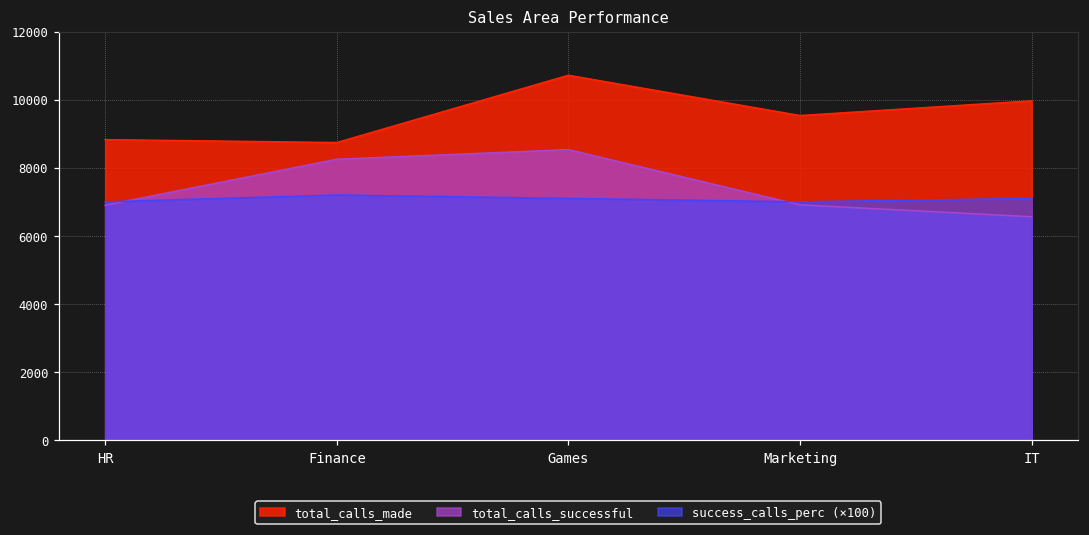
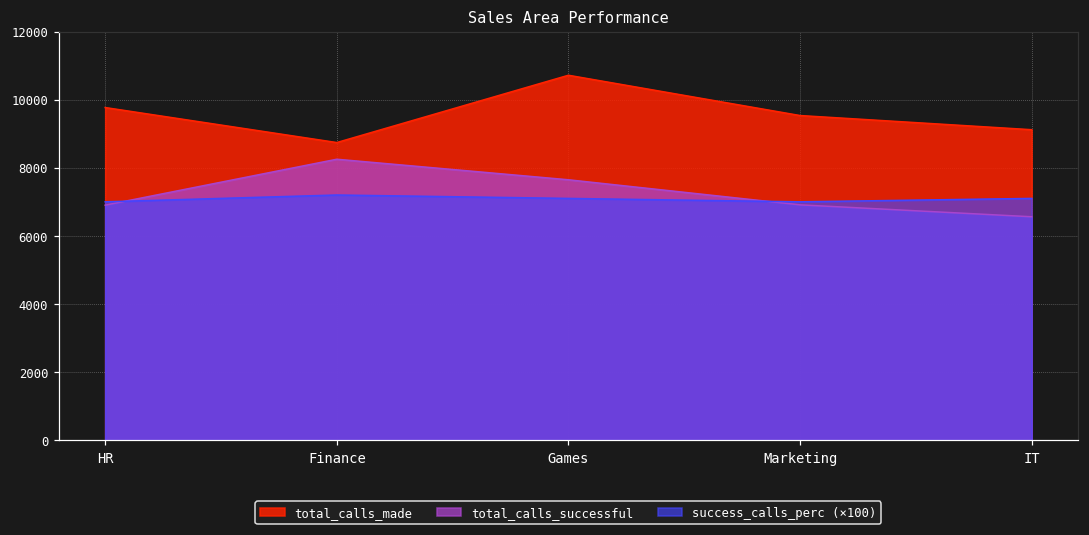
  {
    "total_calls_made": {
-     "HR": 8800,
+     "HR": 9800,
      "Finance": 8700,
      "Games": 10700,
      "Marketing": 9500,
-     "IT": 10000
+     "IT": 9100
    },
    "total_calls_successful": {
      "HR": 6900,
      "Finance": 8300,
-     "Games": 8500,
+     "Games": 7600,
      "Marketing": 6900,
      "IT": 6600
    },
    "success_calls_perc (×100)": {
      "HR": 7000,
      "Finance": 7200,
      "Games": 7100,
      "Marketing": 7000,
      "IT": 7100
    }
  }
